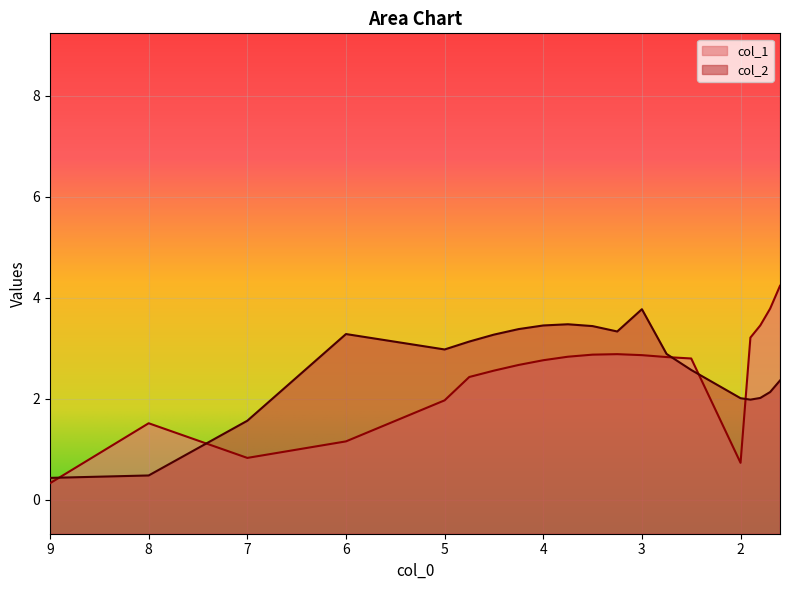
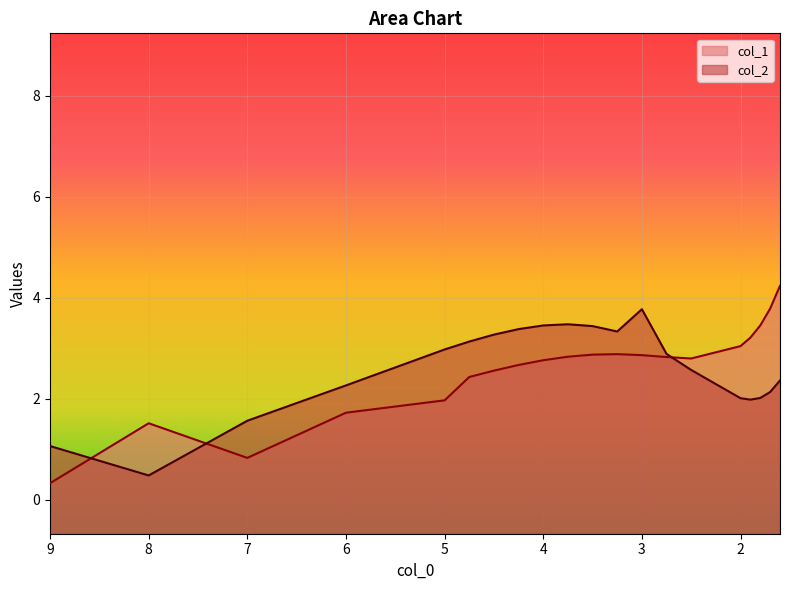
  {
    "col_1": {
      "9": 0.3,
      "8": 1.5,
      "7": 0.8,
-     "6": 1.2,
+     "6": 1.7,
      "5": 2.0,
      "4": 2.8,
      "3": 2.9,
-     "2": 0.7
+     "2": 3.0
    },
    "col_2": {
-     "9": 0.4,
+     "9": 1.1,
      "8": 0.5,
      "7": 1.6,
-     "6": 3.3,
+     "6": 2.3,
      "5": 3.0,
      "4": 3.5,
      "3": 3.8,
      "2": 2.0
    }
  }
